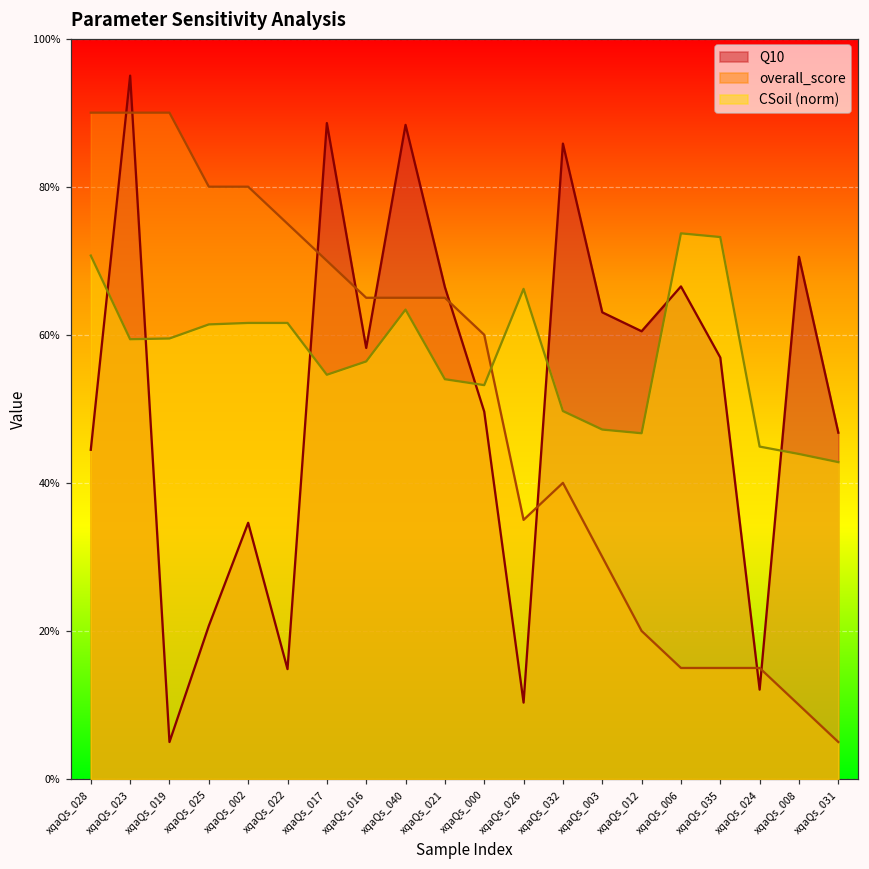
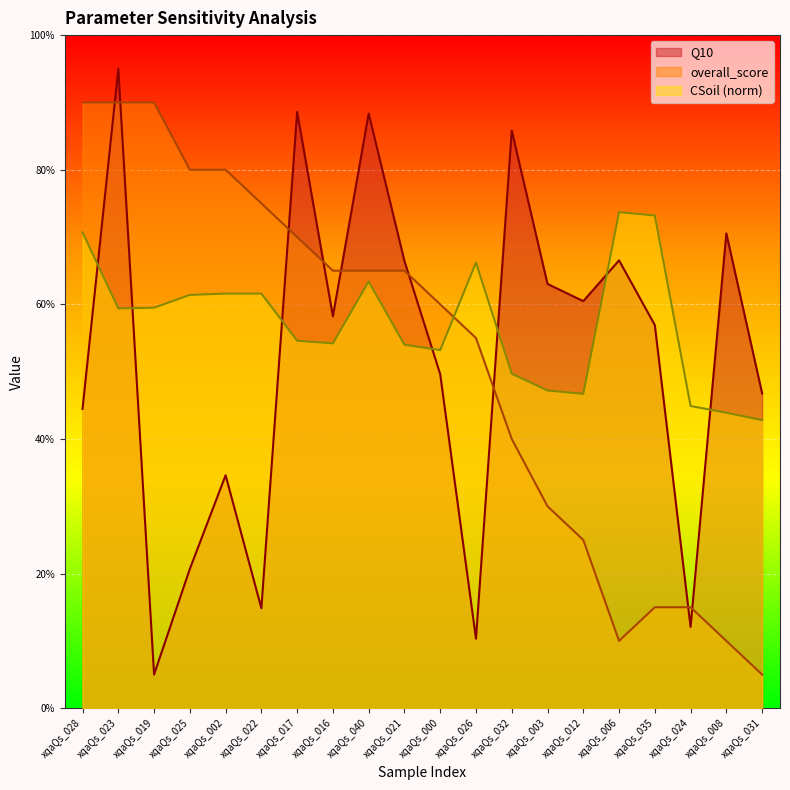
  {
    "Q10": {
      "xqaQs_028": "44%",
      "xqaQs_023": "95%",
      "xqaQs_019": "5%",
      "xqaQs_025": "21%",
      "xqaQs_002": "35%",
      "xqaQs_022": "15%",
      "xqaQs_017": "89%",
      "xqaQs_016": "58%",
      "xqaQs_040": "88%",
      "xqaQs_021": "66%",
      "xqaQs_000": "50%",
      "xqaQs_026": "10%",
      "xqaQs_032": "86%",
      "xqaQs_003": "63%",
      "xqaQs_012": "60%",
      "xqaQs_006": "67%",
      "xqaQs_035": "57%",
      "xqaQs_024": "12%",
      "xqaQs_008": "71%",
      "xqaQs_031": "47%"
    },
    "overall_score": {
      "xqaQs_028": "90%",
      "xqaQs_023": "90%",
      "xqaQs_019": "90%",
      "xqaQs_025": "80%",
      "xqaQs_002": "80%",
      "xqaQs_022": "75%",
      "xqaQs_017": "70%",
      "xqaQs_016": "65%",
      "xqaQs_040": "65%",
      "xqaQs_021": "65%",
      "xqaQs_000": "60%",
-     "xqaQs_026": "35%",
+     "xqaQs_026": "55%",
      "xqaQs_032": "40%",
      "xqaQs_003": "30%",
-     "xqaQs_012": "20%",
-     "xqaQs_006": "15%",
+     "xqaQs_012": "25%",
+     "xqaQs_006": "10%",
      "xqaQs_035": "15%",
      "xqaQs_024": "15%",
      "xqaQs_008": "10%",
      "xqaQs_031": "5%"
    },
    "CSoil (norm)": {
      "xqaQs_028": "71%",
      "xqaQs_023": "59%",
      "xqaQs_019": "60%",
      "xqaQs_025": "61%",
      "xqaQs_002": "62%",
      "xqaQs_022": "62%",
      "xqaQs_017": "55%",
-     "xqaQs_016": "56%",
+     "xqaQs_016": "54%",
      "xqaQs_040": "63%",
      "xqaQs_021": "54%",
      "xqaQs_000": "53%",
      "xqaQs_026": "66%",
      "xqaQs_032": "50%",
      "xqaQs_003": "47%",
      "xqaQs_012": "47%",
      "xqaQs_006": "74%",
      "xqaQs_035": "73%",
      "xqaQs_024": "45%",
      "xqaQs_008": "44%",
      "xqaQs_031": "43%"
    }
  }
